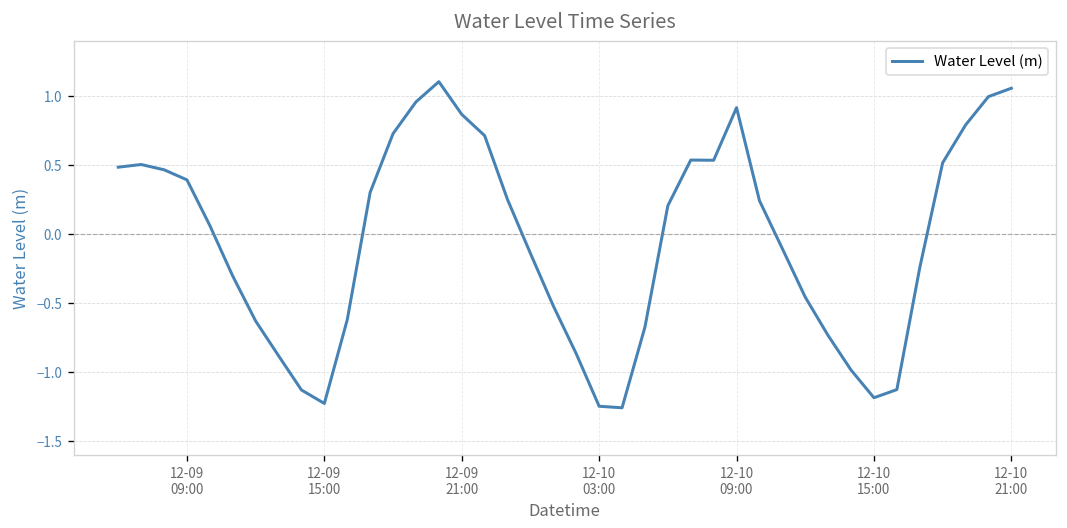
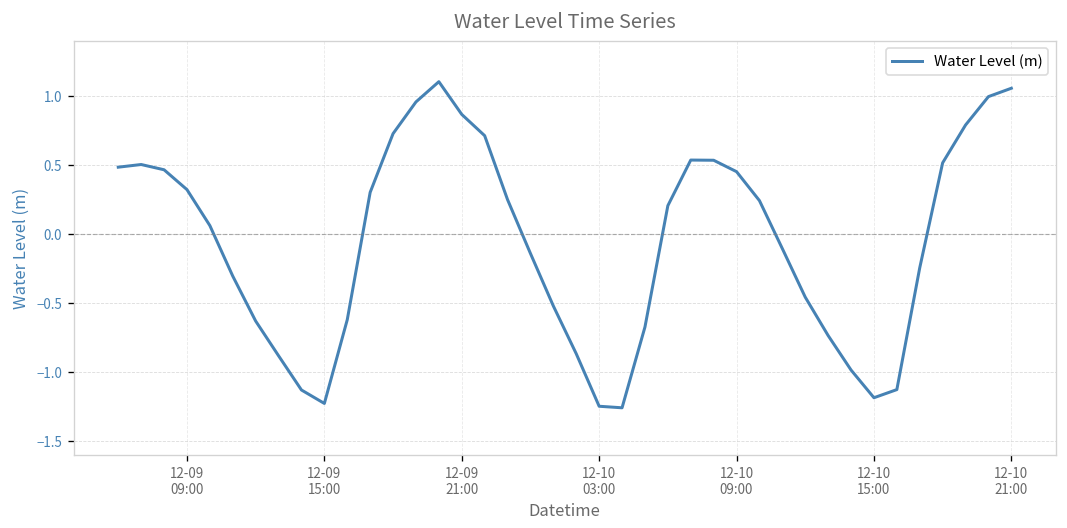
  {
-   "12-09 09:00": 0.39,
+   "12-09 09:00": 0.32,
    "12-09 15:00": -1.23,
    "12-09 21:00": 0.87,
    "12-10 03:00": -1.25,
-   "12-10 09:00": 0.92,
+   "12-10 09:00": 0.45,
    "12-10 15:00": -1.19,
    "12-10 21:00": 1.06
  }
